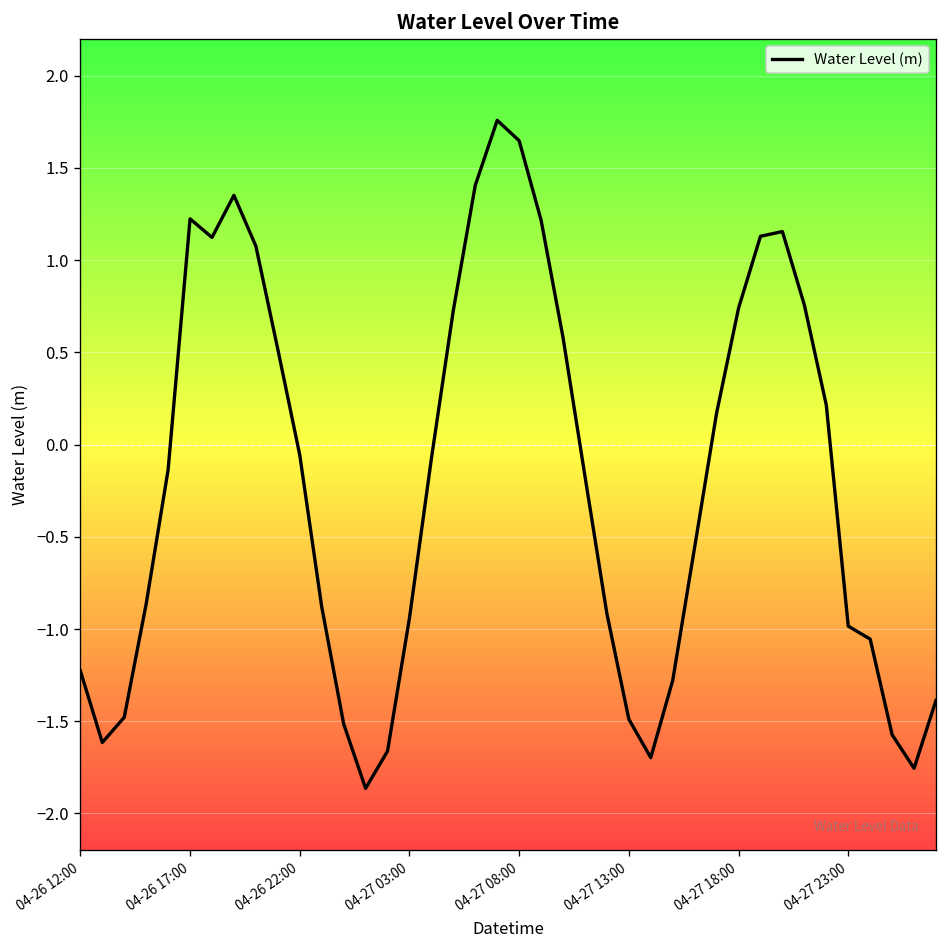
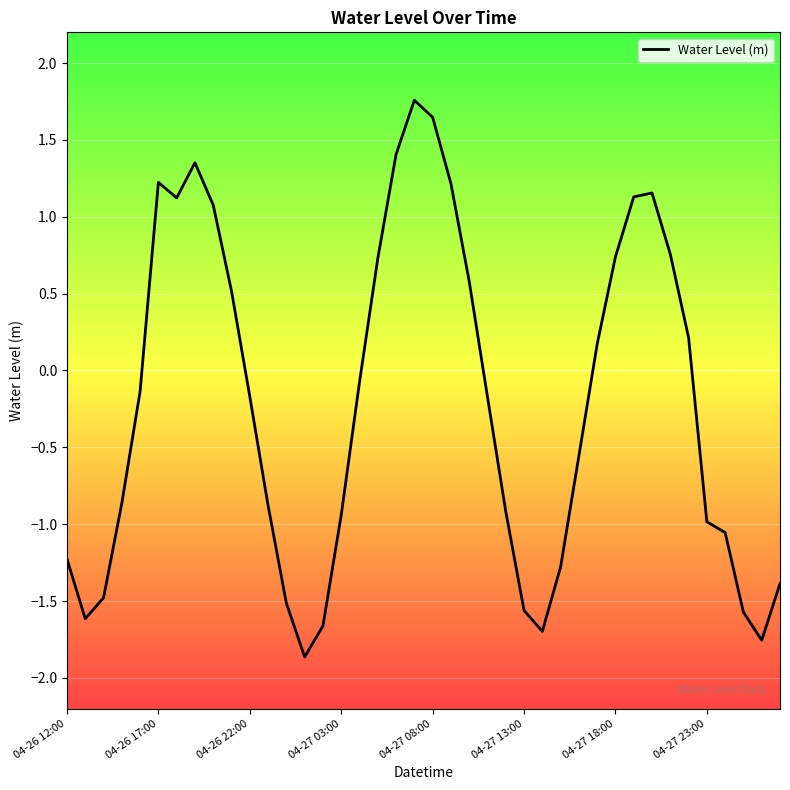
  {
    "04-26 12:00": -1.23,
    "04-26 17:00": 1.22,
-   "04-26 22:00": -0.06,
+   "04-26 22:00": -0.17,
    "04-27 03:00": -0.94,
    "04-27 08:00": 1.65,
-   "04-27 13:00": -1.49,
+   "04-27 13:00": -1.56,
    "04-27 18:00": 0.74,
    "04-27 23:00": -0.98
  }
